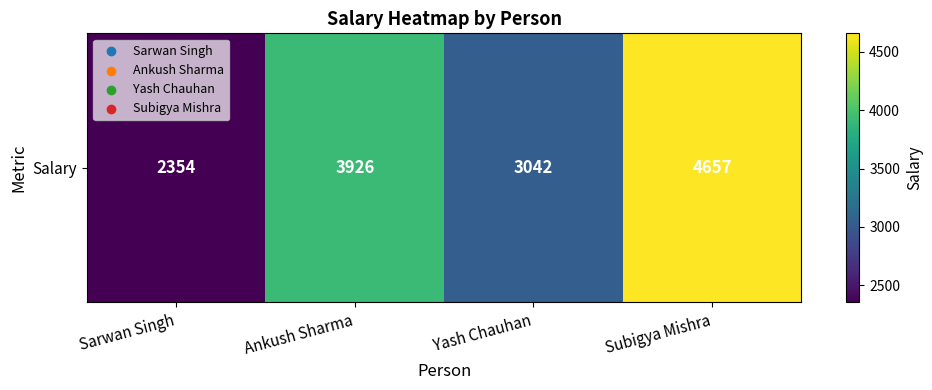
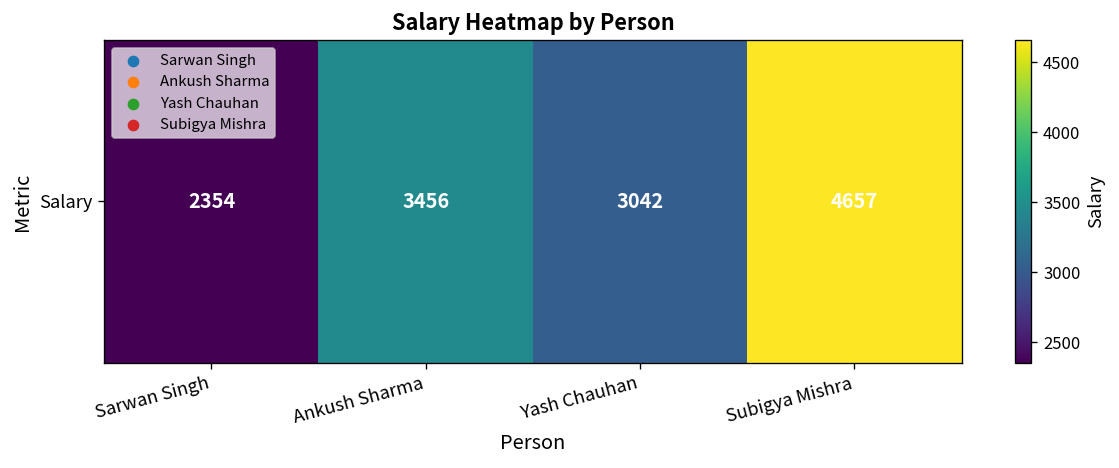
  {
    "Salary": {
      "Sarwan Singh": 2354,
-     "Ankush Sharma": 3926,
+     "Ankush Sharma": 3456,
      "Yash Chauhan": 3042,
      "Subigya Mishra": 4657
    }
  }
